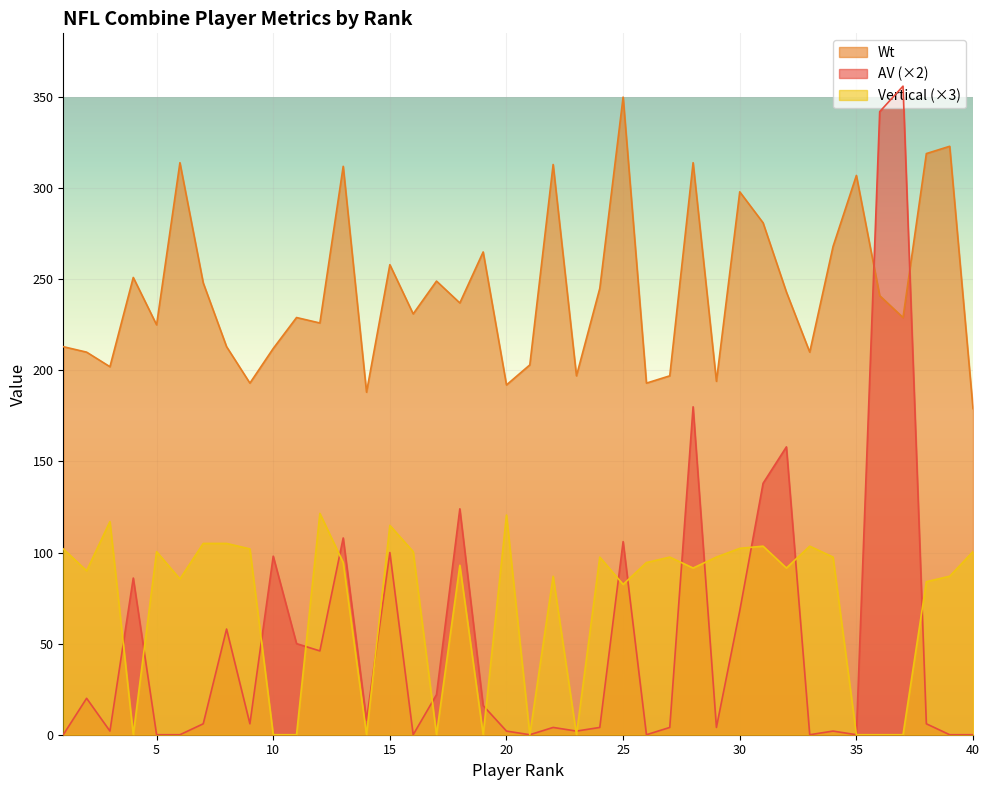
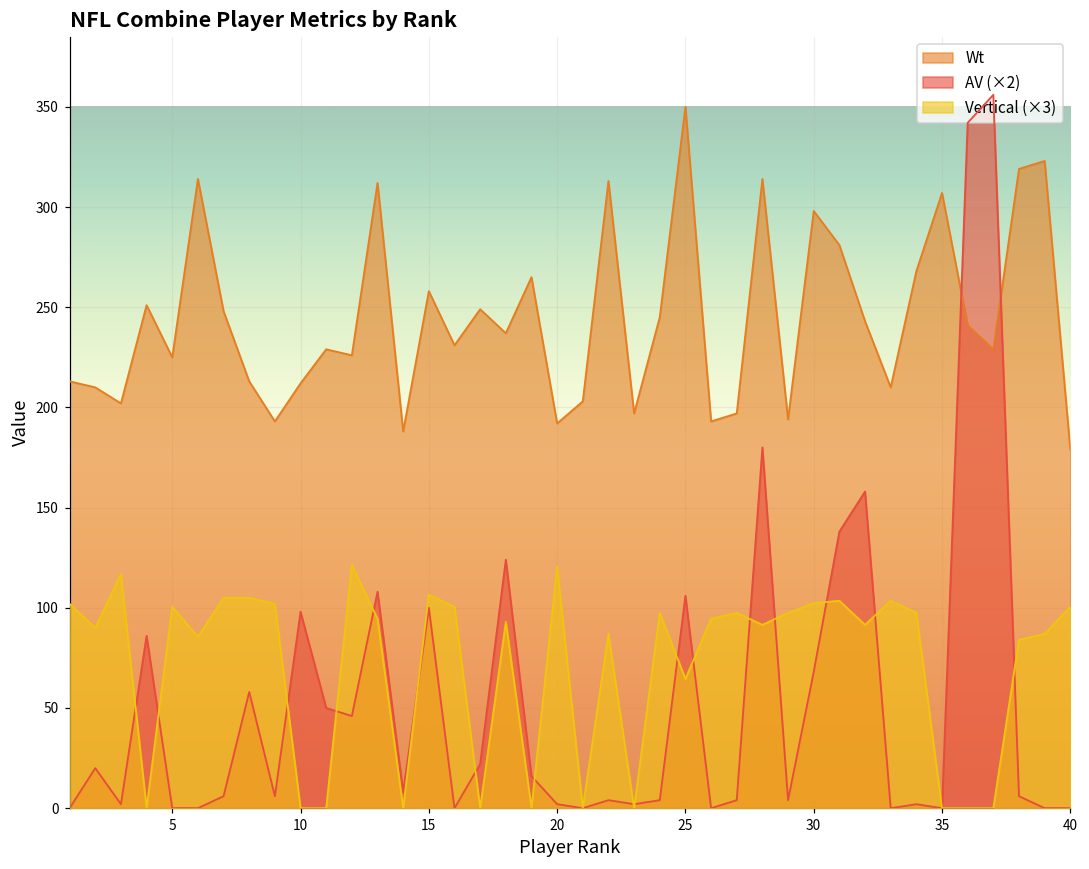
  {
    "Vertical (×3)": {
      "5": 101,
      "10": 0,
-     "15": 115,
+     "15": 107,
      "20": 121,
-     "25": 83,
+     "25": 65,
      "30": 102,
      "40": 101
    }
  }
